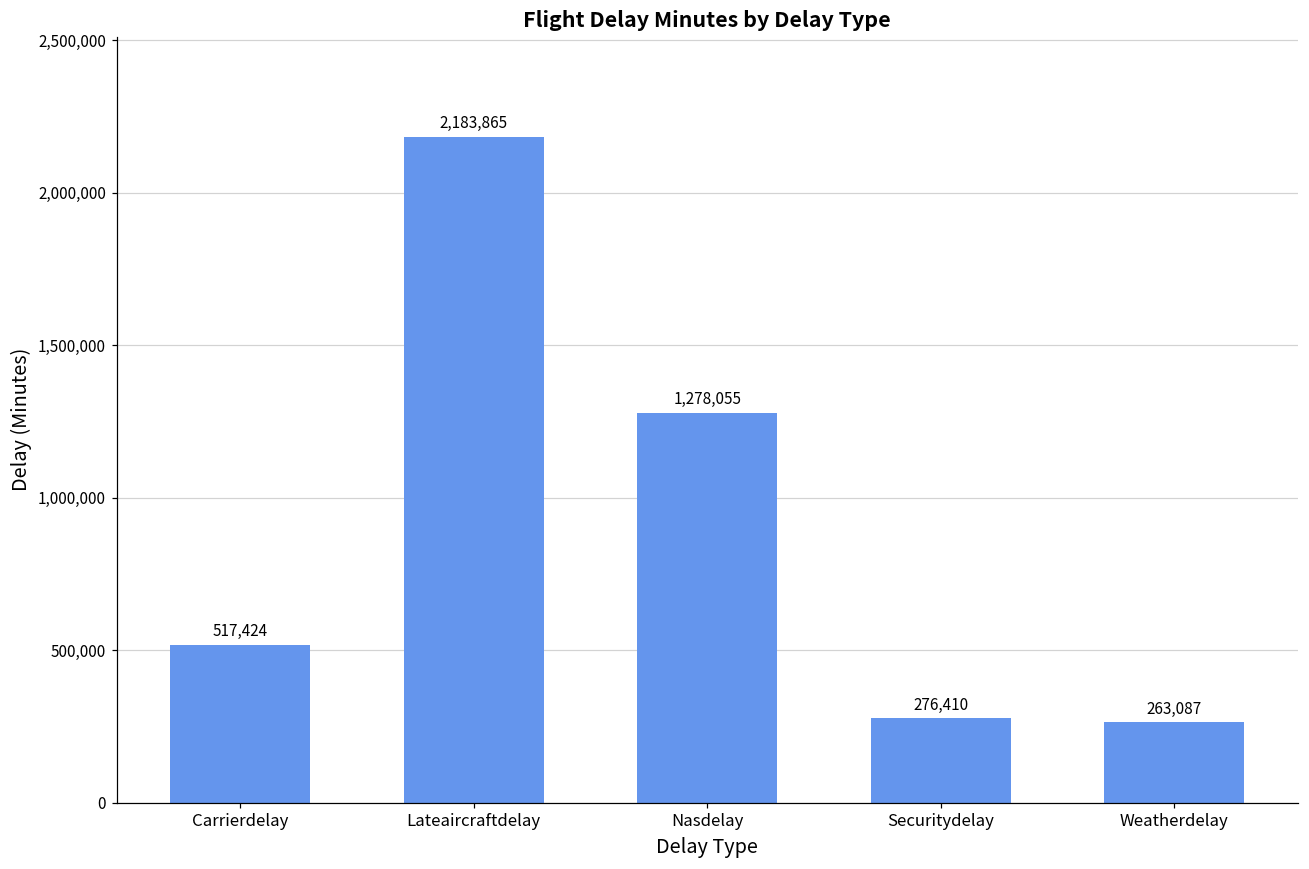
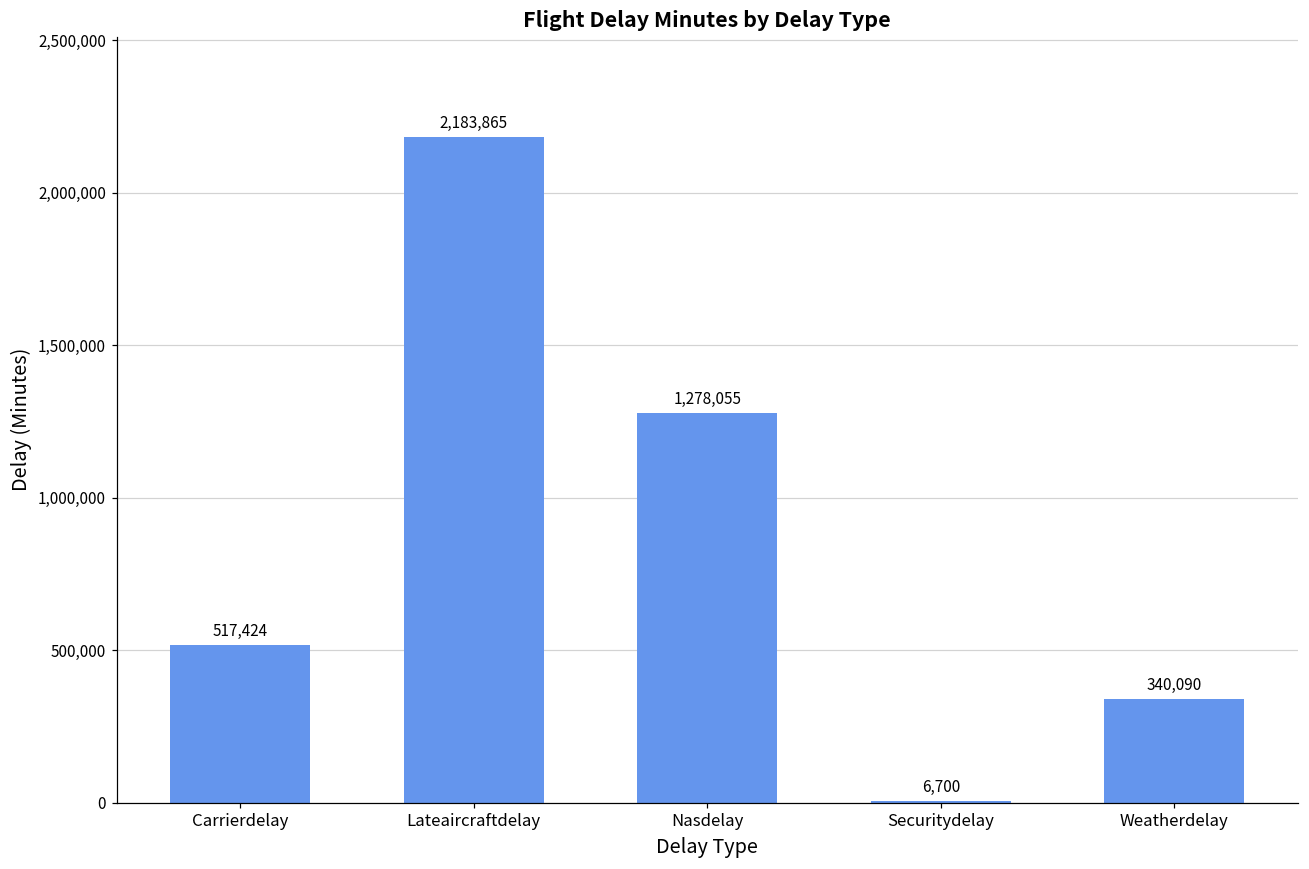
  {
    "Carrierdelay": "517,424",
    "Lateaircraftdelay": "2,183,865",
    "Nasdelay": "1,278,055",
-   "Securitydelay": "276,410",
-   "Weatherdelay": "263,087"
+   "Securitydelay": "6,700",
+   "Weatherdelay": "340,090"
  }
